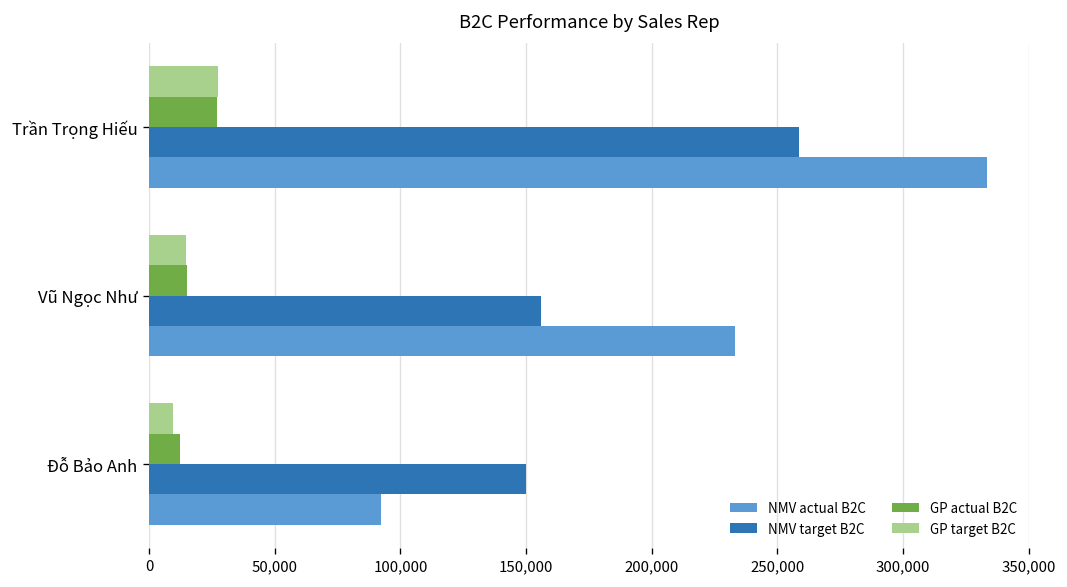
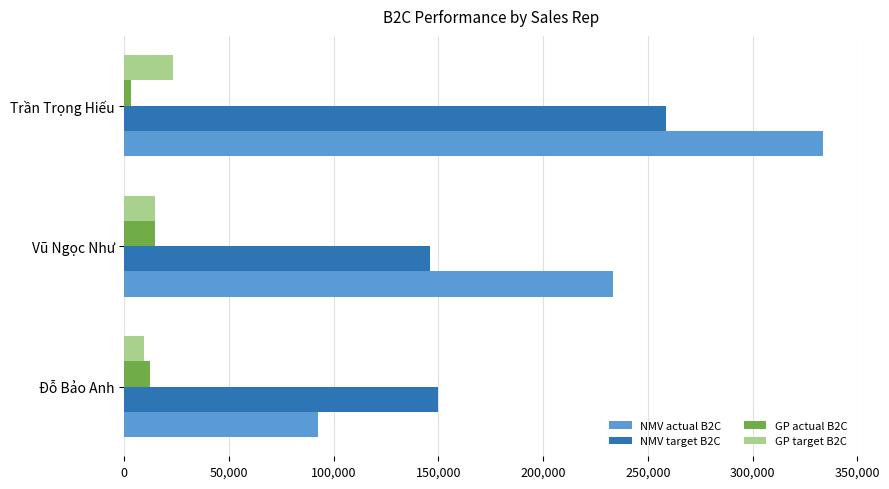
  {
    "NMV actual B2C": {
      "Trần Trọng Hiếu": "333,000",
      "Vũ Ngọc Như": "233,000",
      "Đỗ Bảo Anh": "92,000"
    },
    "NMV target B2C": {
      "Trần Trọng Hiếu": "259,000",
-     "Vũ Ngọc Như": "156,000",
+     "Vũ Ngọc Như": "146,000",
      "Đỗ Bảo Anh": "150,000"
    },
    "GP actual B2C": {
-     "Trần Trọng Hiếu": "27,000",
+     "Trần Trọng Hiếu": "3,000",
      "Vũ Ngọc Như": "15,000",
      "Đỗ Bảo Anh": "12,000"
    },
    "GP target B2C": {
-     "Trần Trọng Hiếu": "27,000",
+     "Trần Trọng Hiếu": "23,000",
      "Vũ Ngọc Như": "15,000",
      "Đỗ Bảo Anh": "9,000"
    }
  }
